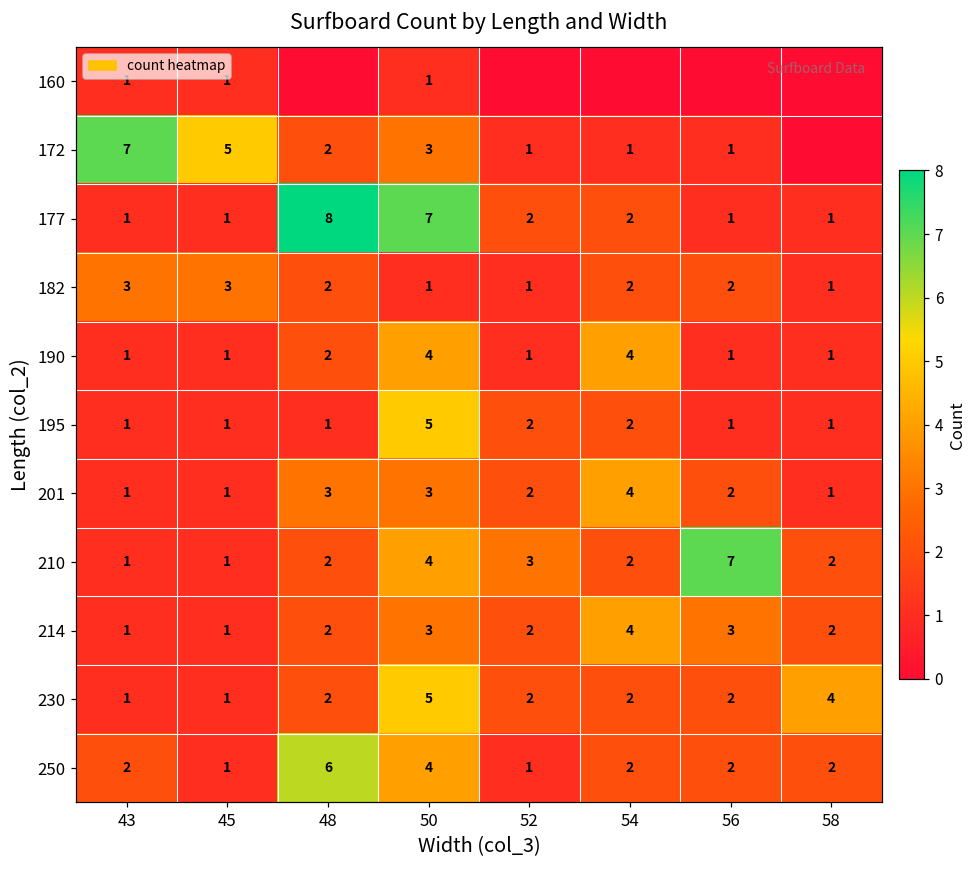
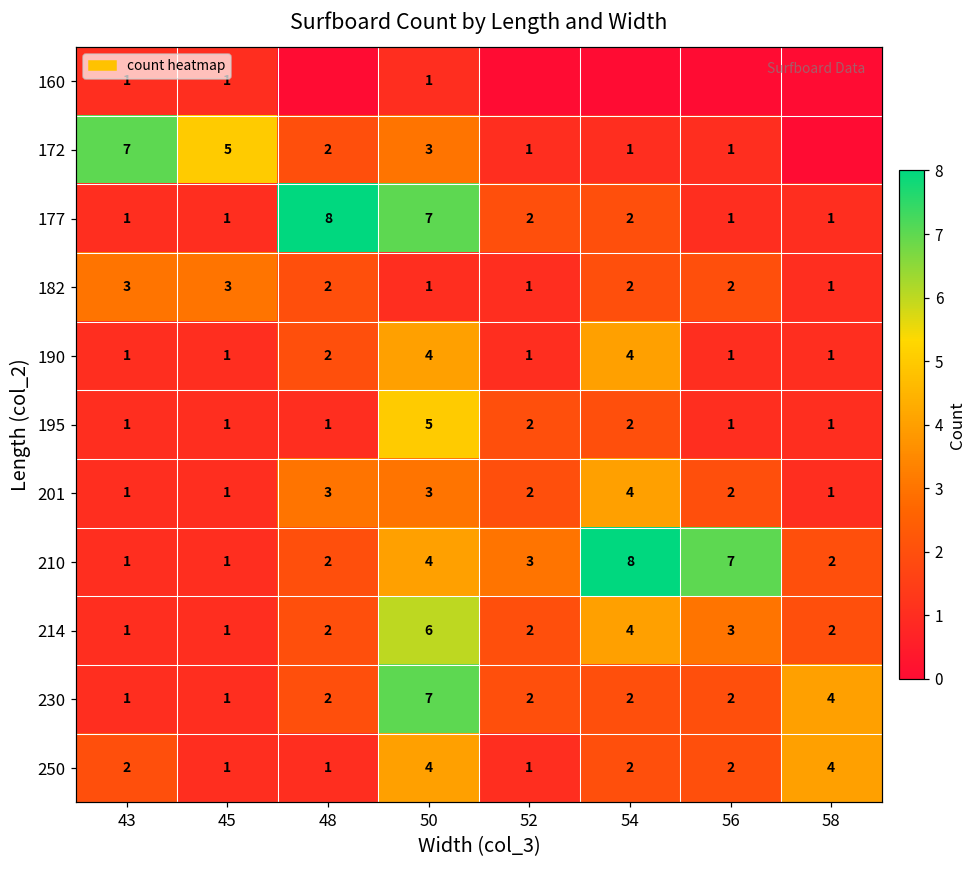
  {
    "160": {
      "50": 1
    },
    "172": {
      "43": 7,
      "45": 5,
      "48": 2,
      "50": 3,
      "52": 1,
      "54": 1,
      "56": 1
    },
    "177": {
      "43": 1,
      "45": 1,
      "48": 8,
      "50": 7,
      "52": 2,
      "54": 2,
      "56": 1,
      "58": 1
    },
    "182": {
      "43": 3,
      "45": 3,
      "48": 2,
      "50": 1,
      "52": 1,
      "54": 2,
      "56": 2,
      "58": 1
    },
    "190": {
      "43": 1,
      "45": 1,
      "48": 2,
      "50": 4,
      "52": 1,
      "54": 4,
      "56": 1,
      "58": 1
    },
    "195": {
      "43": 1,
      "45": 1,
      "48": 1,
      "50": 5,
      "52": 2,
      "54": 2,
      "56": 1,
      "58": 1
    },
    "201": {
      "43": 1,
      "45": 1,
      "48": 3,
      "50": 3,
      "52": 2,
      "54": 4,
      "56": 2,
      "58": 1
    },
    "210": {
      "43": 1,
      "45": 1,
      "48": 2,
      "50": 4,
      "52": 3,
-     "54": 2,
+     "54": 8,
      "56": 7,
      "58": 2
    },
    "214": {
      "43": 1,
      "45": 1,
      "48": 2,
-     "50": 3,
+     "50": 6,
      "52": 2,
      "54": 4,
      "56": 3,
      "58": 2
    },
    "230": {
      "43": 1,
      "45": 1,
      "48": 2,
-     "50": 5,
+     "50": 7,
      "52": 2,
      "54": 2,
      "56": 2,
      "58": 4
    },
    "250": {
      "43": 2,
      "45": 1,
-     "48": 6,
+     "48": 1,
      "50": 4,
      "52": 1,
      "54": 2,
      "56": 2,
-     "58": 2
+     "58": 4
    }
  }
